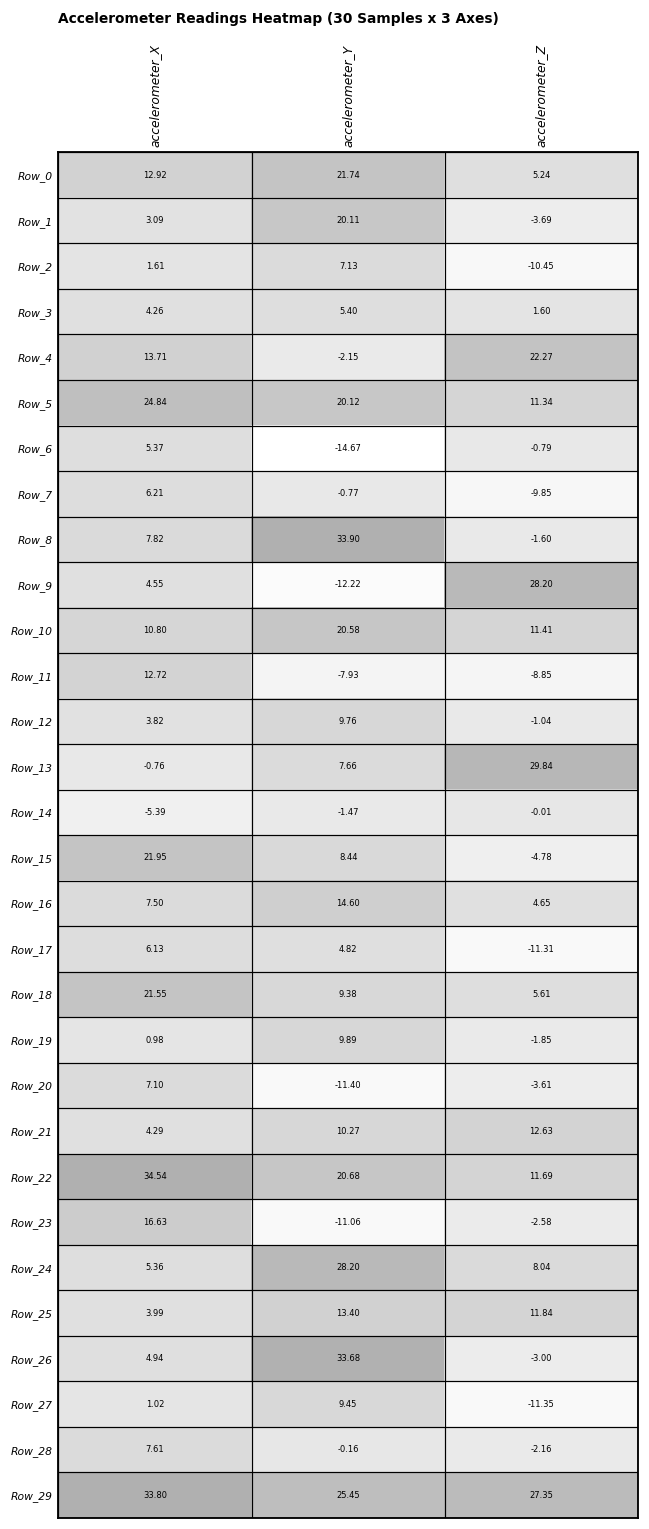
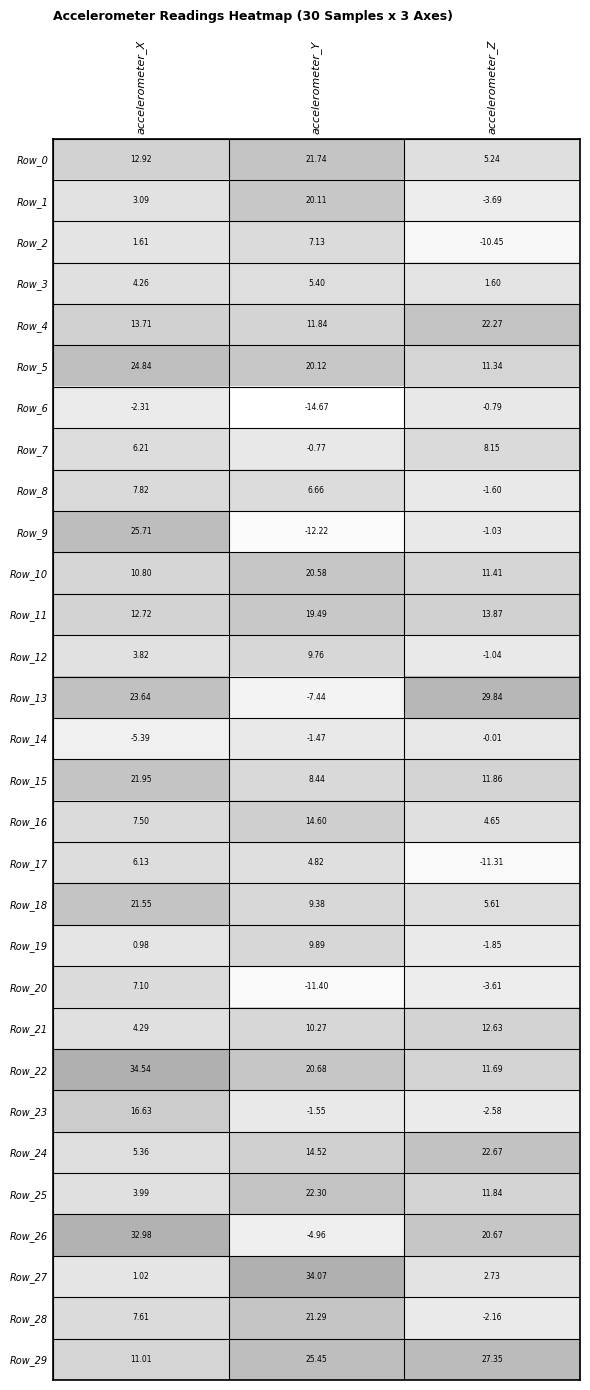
  {
    "Row_0": {
      "accelerometer_X": 12.92,
      "accelerometer_Y": 21.74,
      "accelerometer_Z": 5.24
    },
    "Row_1": {
      "accelerometer_X": 3.09,
      "accelerometer_Y": 20.11,
      "accelerometer_Z": -3.69
    },
    "Row_2": {
      "accelerometer_X": 1.61,
      "accelerometer_Y": 7.13,
      "accelerometer_Z": -10.45
    },
    "Row_3": {
      "accelerometer_X": 4.26,
      "accelerometer_Y": 5.40,
      "accelerometer_Z": 1.60
    },
    "Row_4": {
      "accelerometer_X": 13.71,
-     "accelerometer_Y": -2.15,
+     "accelerometer_Y": 11.84,
      "accelerometer_Z": 22.27
    },
    "Row_5": {
      "accelerometer_X": 24.84,
      "accelerometer_Y": 20.12,
      "accelerometer_Z": 11.34
    },
    "Row_6": {
-     "accelerometer_X": 5.37,
+     "accelerometer_X": -2.31,
      "accelerometer_Y": -14.67,
      "accelerometer_Z": -0.79
    },
    "Row_7": {
      "accelerometer_X": 6.21,
      "accelerometer_Y": -0.77,
-     "accelerometer_Z": -9.85
+     "accelerometer_Z": 8.15
    },
    "Row_8": {
      "accelerometer_X": 7.82,
-     "accelerometer_Y": 33.90,
+     "accelerometer_Y": 6.66,
      "accelerometer_Z": -1.60
    },
    "Row_9": {
-     "accelerometer_X": 4.55,
+     "accelerometer_X": 25.71,
      "accelerometer_Y": -12.22,
-     "accelerometer_Z": 28.20
+     "accelerometer_Z": -1.03
    },
    "Row_10": {
      "accelerometer_X": 10.80,
      "accelerometer_Y": 20.58,
      "accelerometer_Z": 11.41
    },
    "Row_11": {
      "accelerometer_X": 12.72,
-     "accelerometer_Y": -7.93,
-     "accelerometer_Z": -8.85
+     "accelerometer_Y": 19.49,
+     "accelerometer_Z": 13.87
    },
    "Row_12": {
      "accelerometer_X": 3.82,
      "accelerometer_Y": 9.76,
      "accelerometer_Z": -1.04
    },
    "Row_13": {
-     "accelerometer_X": -0.76,
-     "accelerometer_Y": 7.66,
+     "accelerometer_X": 23.64,
+     "accelerometer_Y": -7.44,
      "accelerometer_Z": 29.84
    },
    "Row_14": {
      "accelerometer_X": -5.39,
      "accelerometer_Y": -1.47,
      "accelerometer_Z": -0.01
    },
    "Row_15": {
      "accelerometer_X": 21.95,
      "accelerometer_Y": 8.44,
-     "accelerometer_Z": -4.78
+     "accelerometer_Z": 11.86
    },
    "Row_16": {
      "accelerometer_X": 7.50,
      "accelerometer_Y": 14.60,
      "accelerometer_Z": 4.65
    },
    "Row_17": {
      "accelerometer_X": 6.13,
      "accelerometer_Y": 4.82,
      "accelerometer_Z": -11.31
    },
    "Row_18": {
      "accelerometer_X": 21.55,
      "accelerometer_Y": 9.38,
      "accelerometer_Z": 5.61
    },
    "Row_19": {
      "accelerometer_X": 0.98,
      "accelerometer_Y": 9.89,
      "accelerometer_Z": -1.85
    },
    "Row_20": {
      "accelerometer_X": 7.10,
      "accelerometer_Y": -11.40,
      "accelerometer_Z": -3.61
    },
    "Row_21": {
      "accelerometer_X": 4.29,
      "accelerometer_Y": 10.27,
      "accelerometer_Z": 12.63
    },
    "Row_22": {
      "accelerometer_X": 34.54,
      "accelerometer_Y": 20.68,
      "accelerometer_Z": 11.69
    },
    "Row_23": {
      "accelerometer_X": 16.63,
-     "accelerometer_Y": -11.06,
+     "accelerometer_Y": -1.55,
      "accelerometer_Z": -2.58
    },
    "Row_24": {
      "accelerometer_X": 5.36,
-     "accelerometer_Y": 28.20,
-     "accelerometer_Z": 8.04
+     "accelerometer_Y": 14.52,
+     "accelerometer_Z": 22.67
    },
    "Row_25": {
      "accelerometer_X": 3.99,
-     "accelerometer_Y": 13.40,
+     "accelerometer_Y": 22.30,
      "accelerometer_Z": 11.84
    },
    "Row_26": {
-     "accelerometer_X": 4.94,
-     "accelerometer_Y": 33.68,
-     "accelerometer_Z": -3.00
+     "accelerometer_X": 32.98,
+     "accelerometer_Y": -4.96,
+     "accelerometer_Z": 20.67
    },
    "Row_27": {
      "accelerometer_X": 1.02,
-     "accelerometer_Y": 9.45,
-     "accelerometer_Z": -11.35
+     "accelerometer_Y": 34.07,
+     "accelerometer_Z": 2.73
    },
    "Row_28": {
      "accelerometer_X": 7.61,
-     "accelerometer_Y": -0.16,
+     "accelerometer_Y": 21.29,
      "accelerometer_Z": -2.16
    },
    "Row_29": {
-     "accelerometer_X": 33.80,
+     "accelerometer_X": 11.01,
      "accelerometer_Y": 25.45,
      "accelerometer_Z": 27.35
    }
  }
